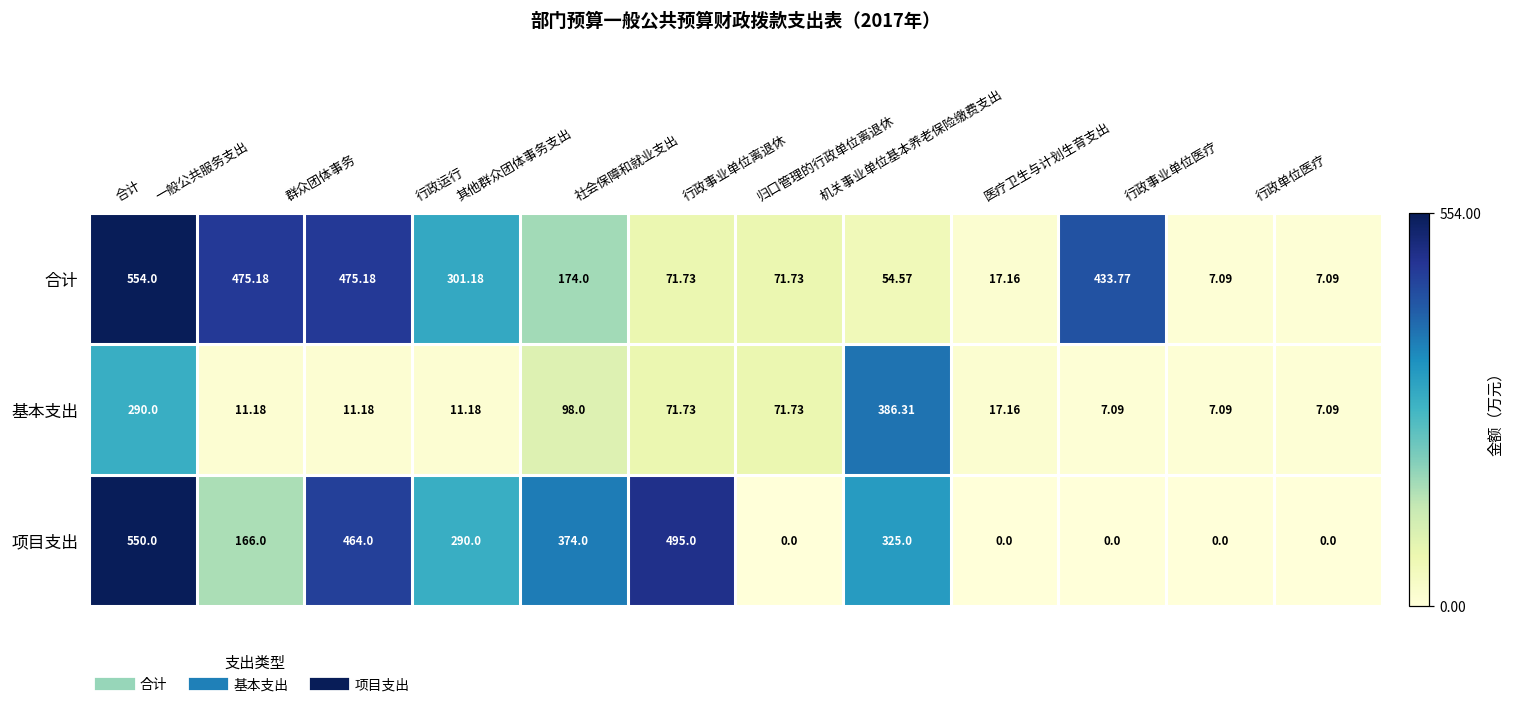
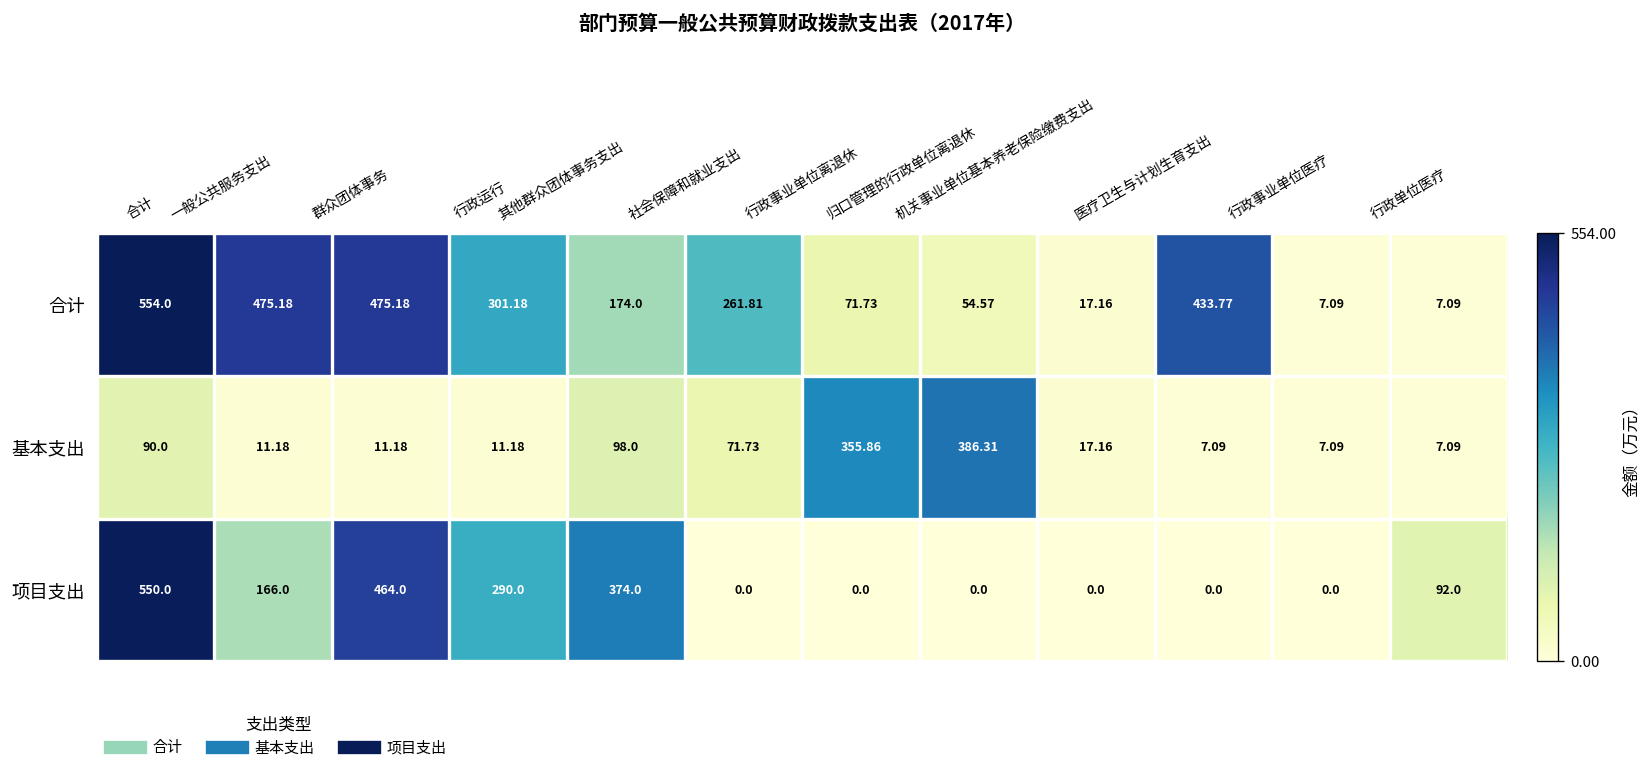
  {
    "合计": {
      "合计": 554.0,
      "一般公共服务支出": 475.18,
      "群众团体事务": 475.18,
      "行政运行": 301.18,
      "其他群众团体事务支出": 174.0,
-     "社会保障和就业支出": 71.73,
+     "社会保障和就业支出": 261.81,
      "行政事业单位离退休": 71.73,
      "归口管理的行政单位离退休": 54.57,
      "机关事业单位基本养老保险缴费支出": 17.16,
      "医疗卫生与计划生育支出": 433.77,
      "行政事业单位医疗": 7.09,
      "行政单位医疗": 7.09
    },
    "基本支出": {
-     "合计": 290.0,
+     "合计": 90.0,
      "一般公共服务支出": 11.18,
      "群众团体事务": 11.18,
      "行政运行": 11.18,
      "其他群众团体事务支出": 98.0,
      "社会保障和就业支出": 71.73,
-     "行政事业单位离退休": 71.73,
+     "行政事业单位离退休": 355.86,
      "归口管理的行政单位离退休": 386.31,
      "机关事业单位基本养老保险缴费支出": 17.16,
      "医疗卫生与计划生育支出": 7.09,
      "行政事业单位医疗": 7.09,
      "行政单位医疗": 7.09
    },
    "项目支出": {
      "合计": 550.0,
      "一般公共服务支出": 166.0,
      "群众团体事务": 464.0,
      "行政运行": 290.0,
      "其他群众团体事务支出": 374.0,
-     "社会保障和就业支出": 495.0,
+     "社会保障和就业支出": 0.0,
      "行政事业单位离退休": 0.0,
-     "归口管理的行政单位离退休": 325.0,
+     "归口管理的行政单位离退休": 0.0,
      "机关事业单位基本养老保险缴费支出": 0.0,
      "医疗卫生与计划生育支出": 0.0,
      "行政事业单位医疗": 0.0,
-     "行政单位医疗": 0.0
+     "行政单位医疗": 92.0
    }
  }
